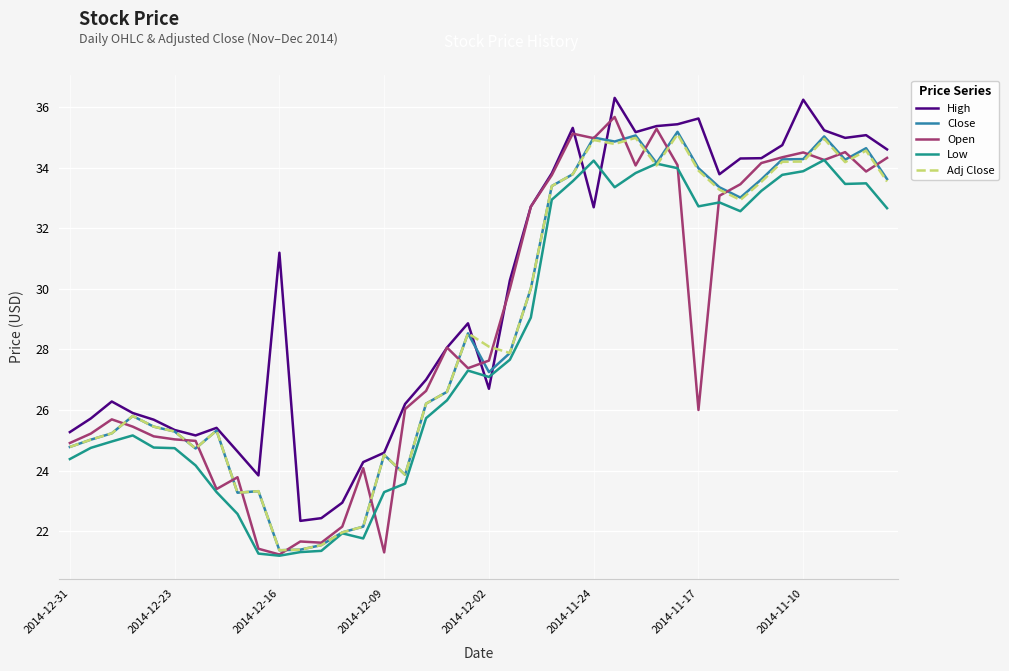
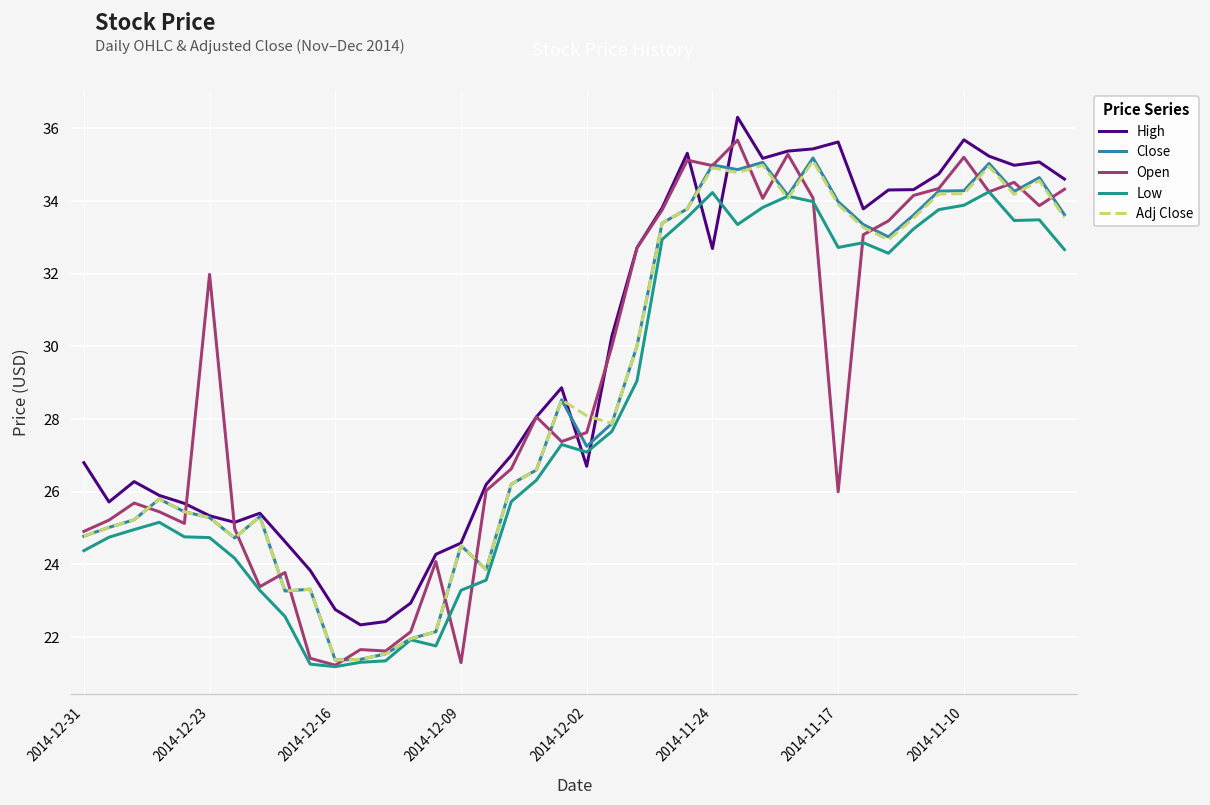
  {
    "High": {
-     "2014-12-31": 25.3,
-     "2014-12-16": 31.2,
+     "2014-12-31": 26.8,
+     "2014-12-16": 22.8,
      "2014-12-02": 26.7,
      "2014-11-24": 32.7,
      "2014-11-17": 35.6,
-     "2014-11-10": 36.2
+     "2014-11-10": 35.7
    },
    "Open": {
      "2014-12-31": 24.9,
-     "2014-12-23": 25.0,
+     "2014-12-23": 32.0,
      "2014-12-09": 21.3,
      "2014-12-02": 27.6,
      "2014-11-17": 26.0,
-     "2014-11-10": 34.5
+     "2014-11-10": 35.2
    },
    "Adj Close": {
      "2014-12-02": 28.1
    }
  }
